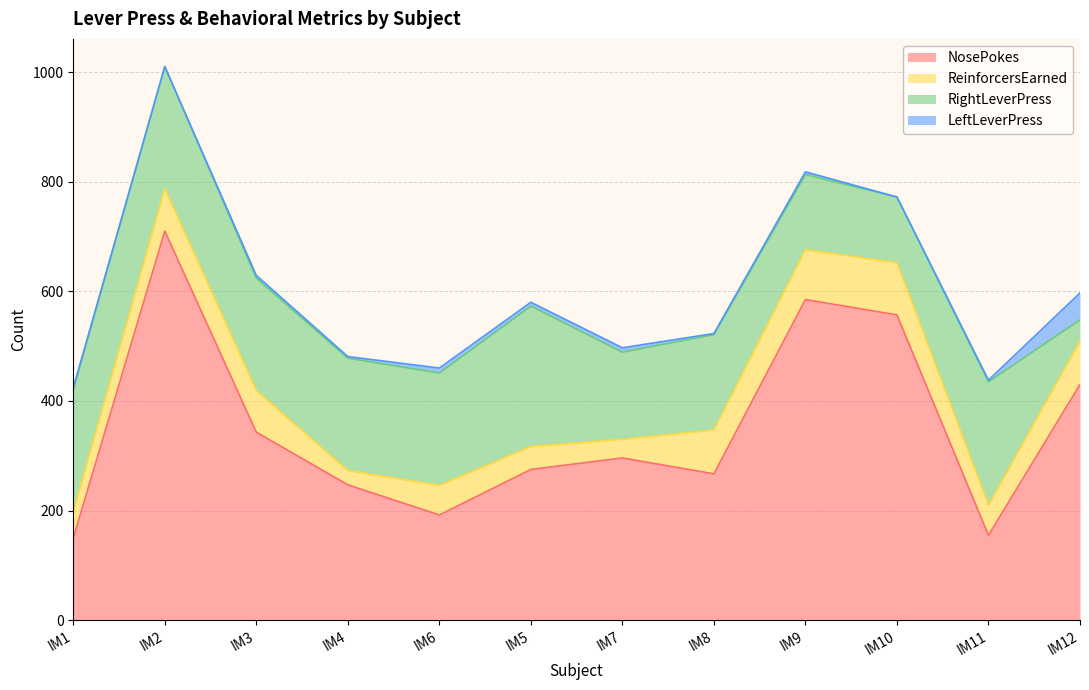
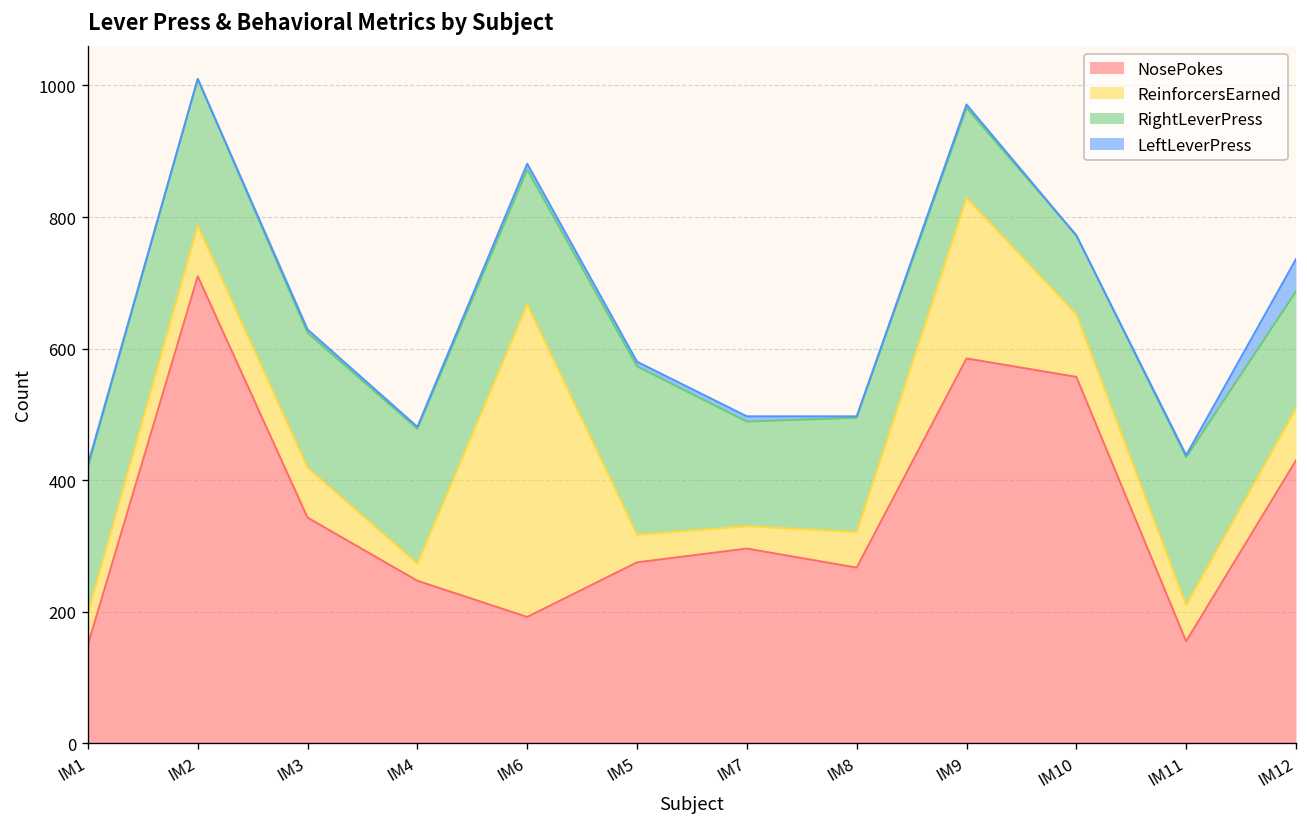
  {
    "NosePokes": {
      "IM1": 150,
      "IM2": 710,
      "IM3": 340,
      "IM4": 250,
      "IM6": 190,
      "IM5": 280,
      "IM7": 300,
      "IM8": 270,
      "IM9": 590,
      "IM10": 560,
      "IM11": 160,
      "IM12": 430
    },
    "ReinforcersEarned": {
      "IM1": 50,
      "IM2": 80,
      "IM3": 80,
      "IM4": 30,
-     "IM6": 50,
+     "IM6": 480,
      "IM5": 40,
      "IM7": 30,
-     "IM8": 80,
-     "IM9": 90,
+     "IM8": 50,
+     "IM9": 240,
      "IM10": 100,
      "IM11": 60,
      "IM12": 80
    },
    "RightLeverPress": {
      "IM3": 210,
      "IM6": 210,
      "IM5": 260,
      "IM7": 160,
      "IM9": 140,
-     "IM12": 40
+     "IM12": 180
    },
    "LeftLeverPress": {
      "IM3": 10,
      "IM6": 10,
      "IM5": 10,
      "IM7": 10,
      "IM9": 10,
      "IM12": 50
    }
  }
